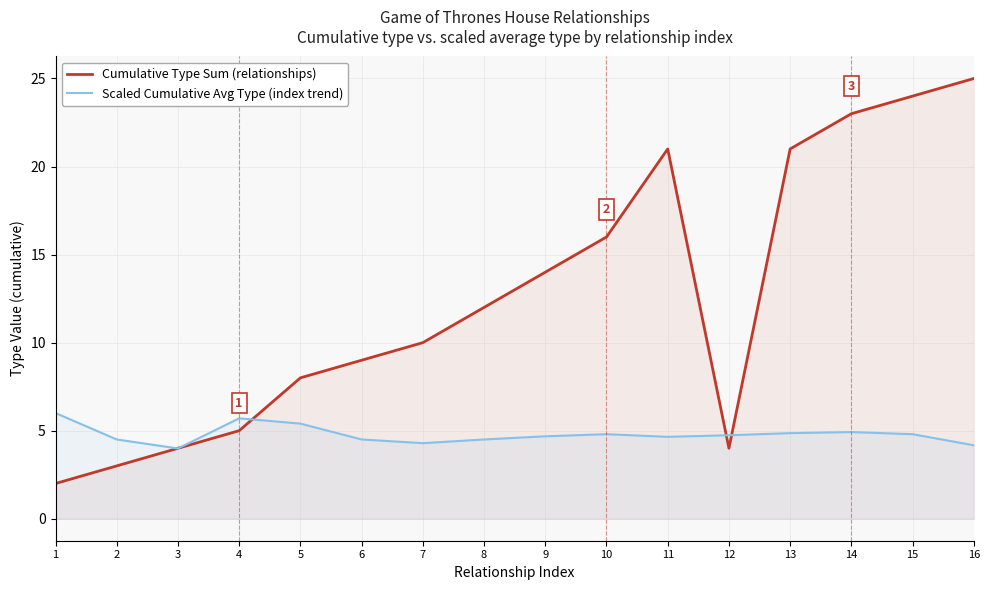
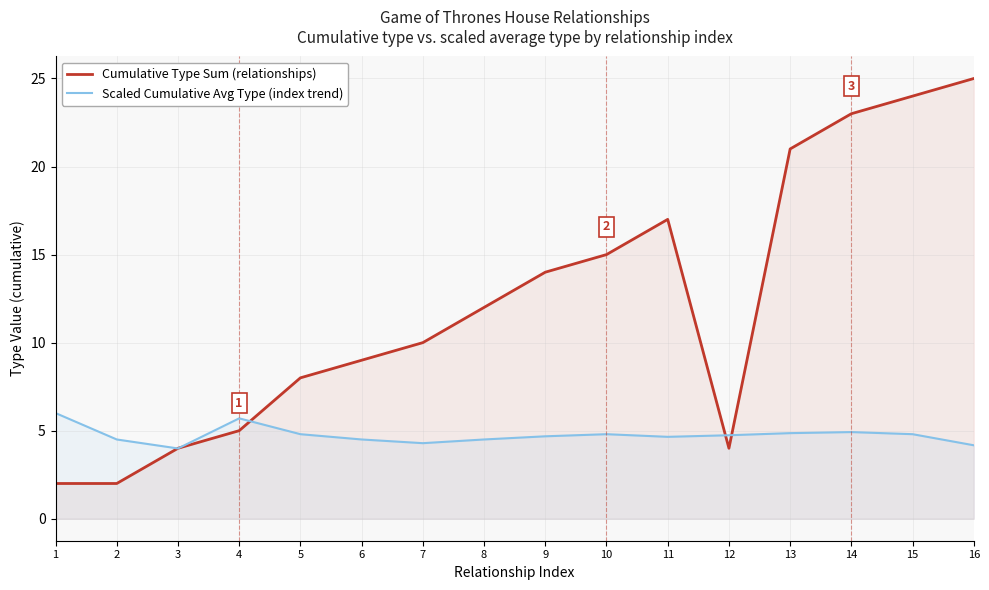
  {
    "Cumulative Type Sum (relationships)": {
      "1": 2,
-     "2": 3,
+     "2": 2,
      "4": 5,
      "5": 8,
      "6": 9,
      "7": 10,
      "8": 12,
      "9": 14,
-     "10": 16,
-     "11": 21,
+     "10": 15,
+     "11": 17,
      "12": 4,
      "13": 21,
      "15": 24,
      "16": 25
    },
    "Scaled Cumulative Avg Type (index trend)": {
      "1": 6.0,
      "2": 4.5,
-     "5": 5.4,
+     "5": 4.8,
      "6": 4.5,
      "7": 4.3,
      "8": 4.5,
      "9": 4.7,
      "10": 4.8,
      "11": 4.7,
      "12": 4.7,
      "13": 4.9,
      "14": 4.9,
      "15": 4.8,
      "16": 4.2
    }
  }
